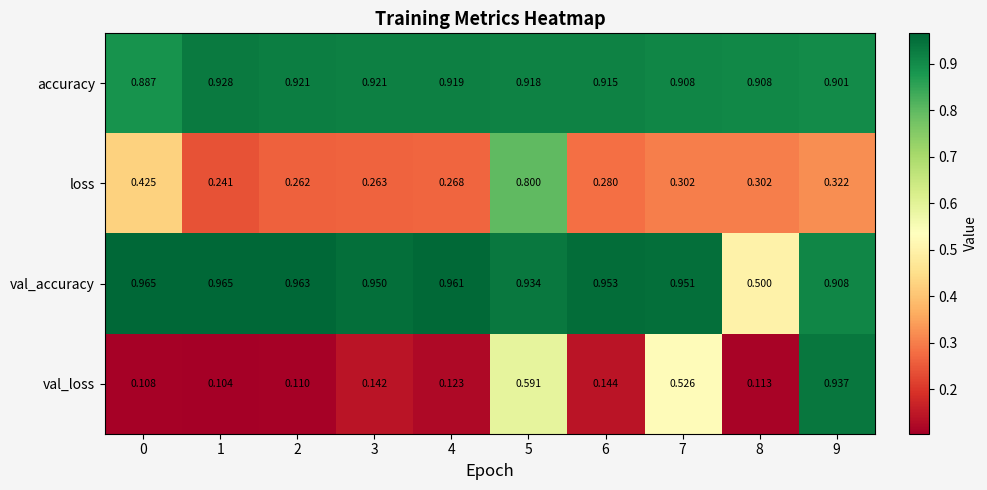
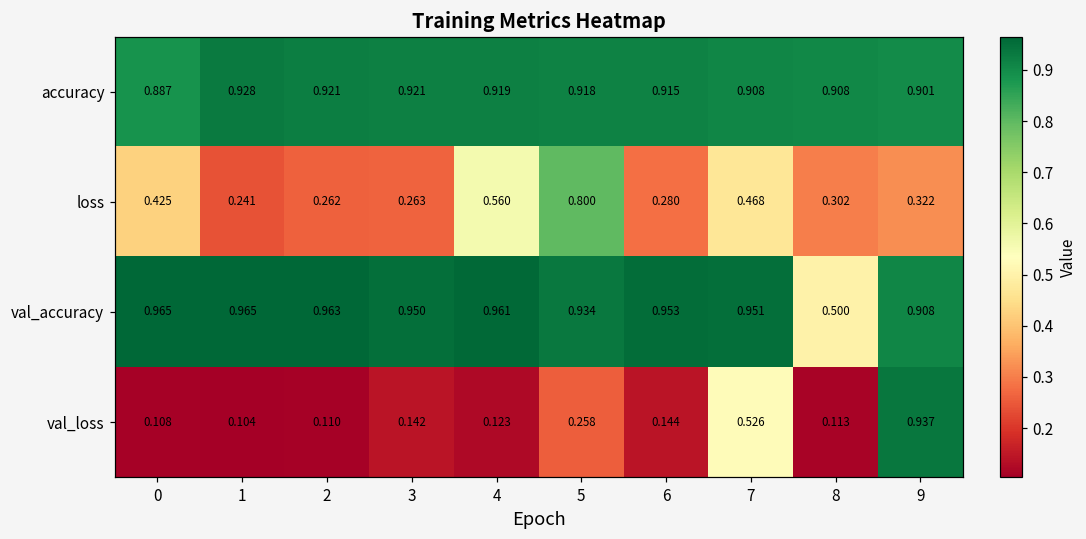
  {
    "accuracy": {
      "0": 0.887,
      "1": 0.928,
      "2": 0.921,
      "3": 0.921,
      "4": 0.919,
      "5": 0.918,
      "6": 0.915,
      "7": 0.908,
      "8": 0.908,
      "9": 0.901
    },
    "loss": {
      "0": 0.425,
      "1": 0.241,
      "2": 0.262,
      "3": 0.263,
-     "4": 0.268,
+     "4": 0.560,
      "5": 0.800,
      "6": 0.280,
-     "7": 0.302,
+     "7": 0.468,
      "8": 0.302,
      "9": 0.322
    },
    "val_accuracy": {
      "0": 0.965,
      "1": 0.965,
      "2": 0.963,
      "3": 0.950,
      "4": 0.961,
      "5": 0.934,
      "6": 0.953,
      "7": 0.951,
      "8": 0.500,
      "9": 0.908
    },
    "val_loss": {
      "0": 0.108,
      "1": 0.104,
      "2": 0.110,
      "3": 0.142,
      "4": 0.123,
-     "5": 0.591,
+     "5": 0.258,
      "6": 0.144,
      "7": 0.526,
      "8": 0.113,
      "9": 0.937
    }
  }
